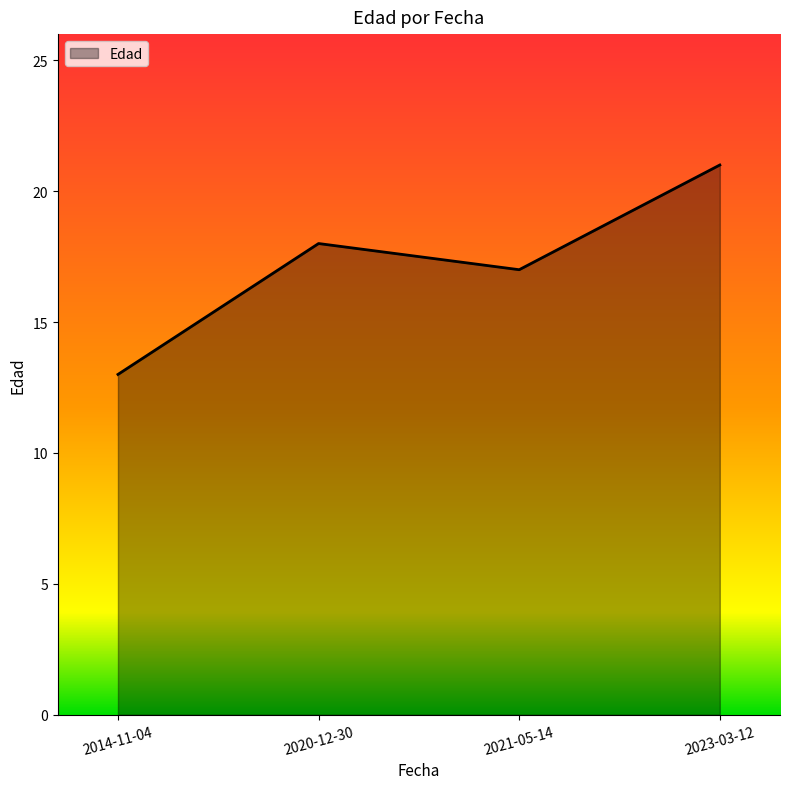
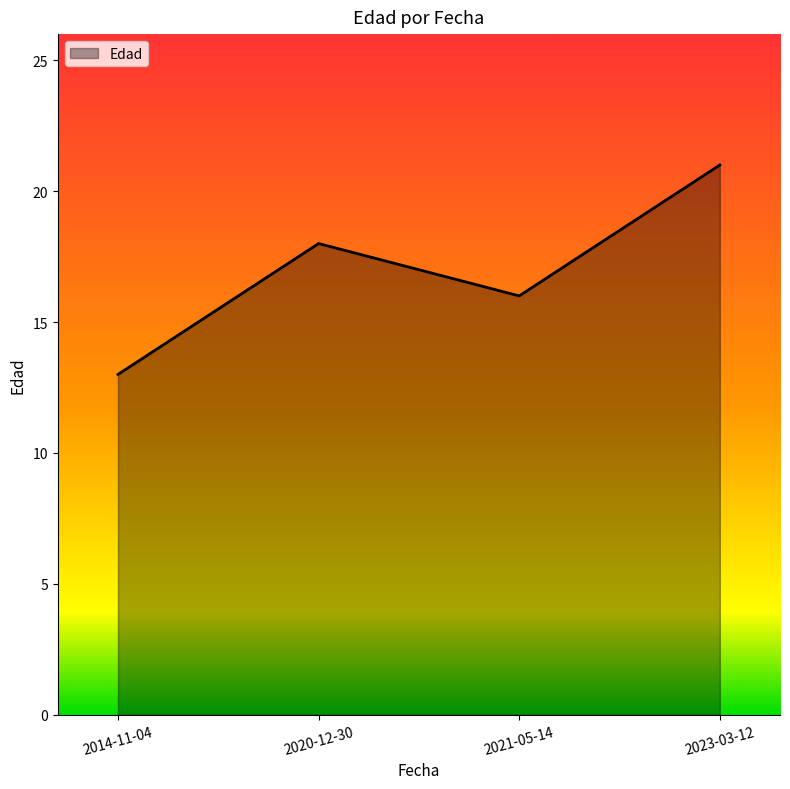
  {
    "2014-11-04": 13,
    "2020-12-30": 18,
-   "2021-05-14": 17,
+   "2021-05-14": 16,
    "2023-03-12": 21
  }
